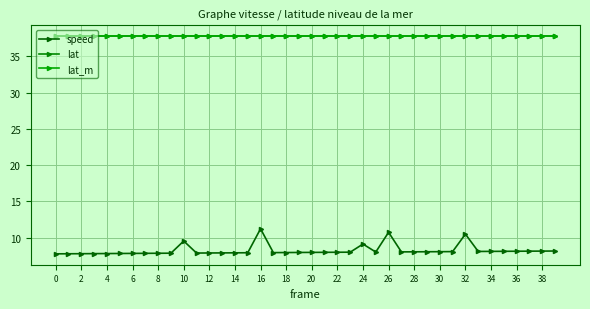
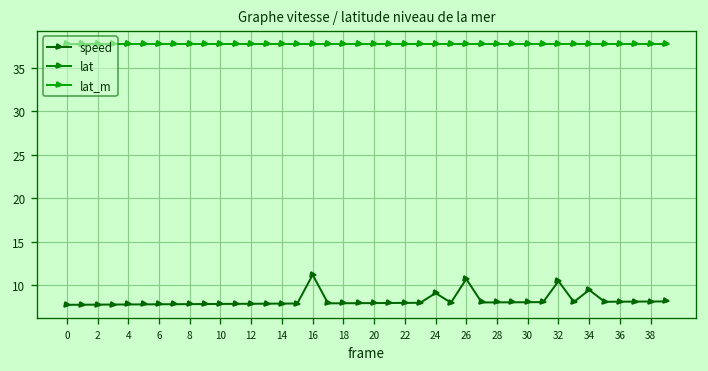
  {
    "speed": {
      "0": 8,
      "2": 8,
      "4": 8,
      "6": 8,
      "8": 8,
-     "10": 10,
+     "10": 8,
      "12": 8,
      "14": 8,
      "16": 11,
      "18": 8,
      "20": 8,
      "22": 8,
      "24": 9,
      "26": 11,
      "28": 8,
      "30": 8,
      "32": 10,
-     "34": 8,
+     "34": 9,
      "36": 8,
      "38": 8
    },
    "lat_m": {
      "4": 38,
      "6": 38,
      "8": 38,
      "10": 38,
      "12": 38,
      "14": 38,
      "16": 38,
      "18": 38,
      "20": 38,
      "22": 38,
      "24": 38,
      "26": 38,
      "28": 38,
      "30": 38,
      "32": 38,
      "34": 38,
      "36": 38,
      "38": 38
    }
  }
